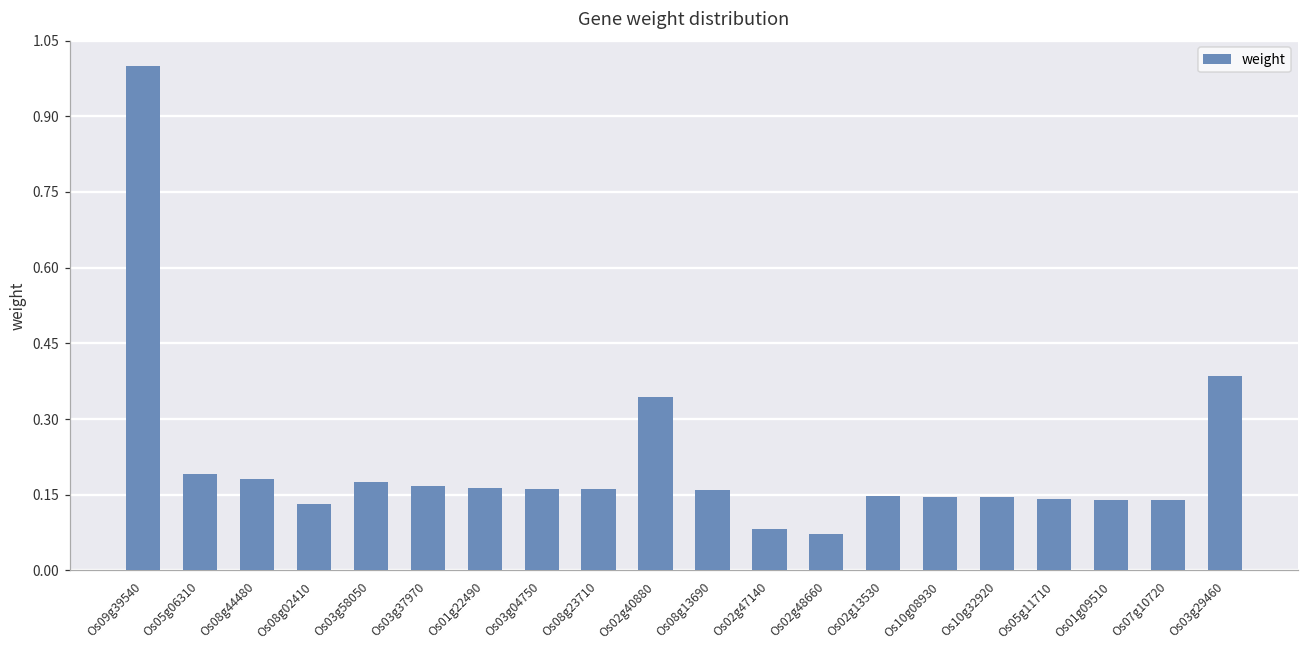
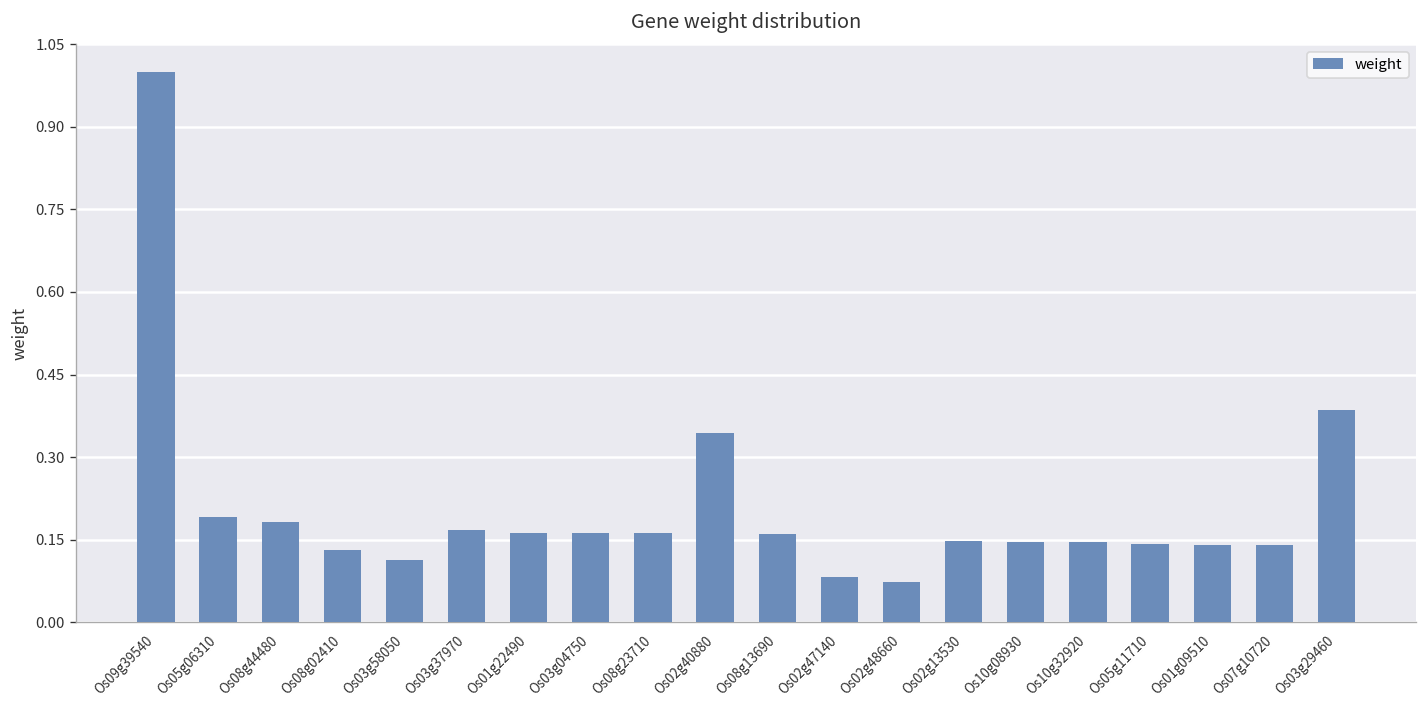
  {
    "Os09g39540": 1.00,
    "Os05g06310": 0.19,
    "Os08g44480": 0.18,
    "Os08g02410": 0.13,
-   "Os03g58050": 0.18,
+   "Os03g58050": 0.11,
    "Os03g37970": 0.17,
    "Os01g22490": 0.16,
    "Os03g04750": 0.16,
    "Os08g23710": 0.16,
    "Os02g40880": 0.34,
    "Os08g13690": 0.16,
    "Os02g47140": 0.08,
    "Os02g48660": 0.07,
    "Os02g13530": 0.15,
    "Os10g08930": 0.15,
    "Os10g32920": 0.15,
    "Os05g11710": 0.14,
    "Os01g09510": 0.14,
    "Os07g10720": 0.14,
    "Os03g29460": 0.39
  }
